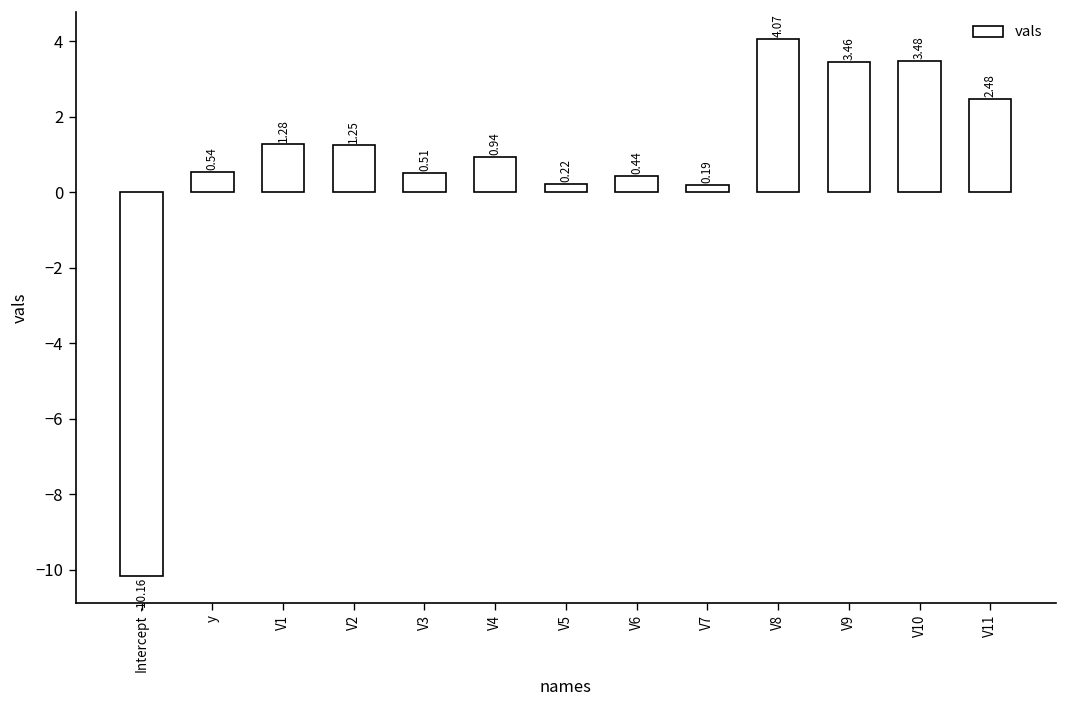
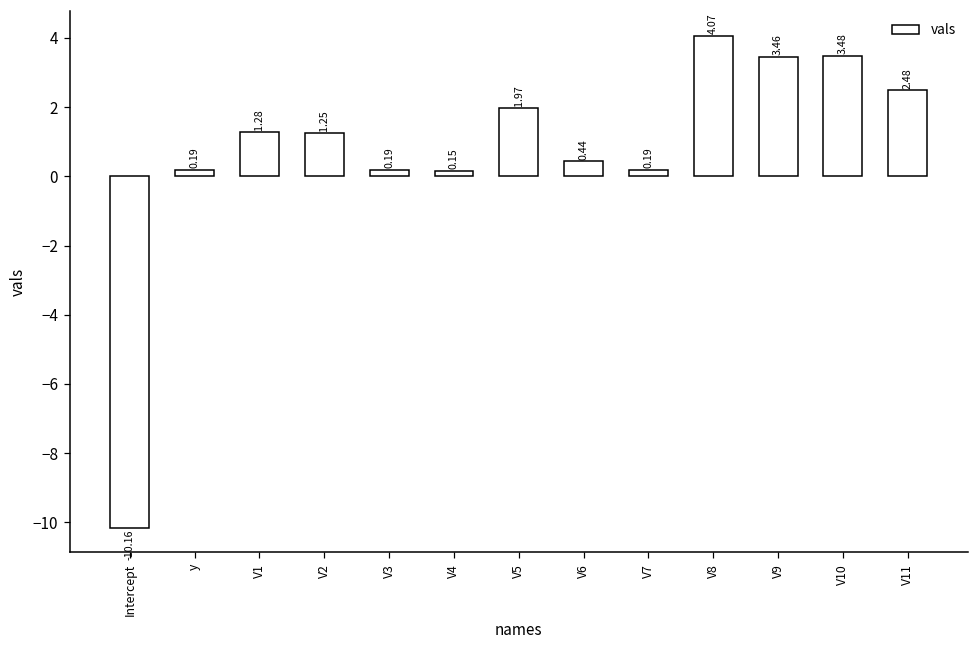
  {
    "Intercept": -10.16,
-   "y": 0.54,
+   "y": 0.19,
    "V1": 1.28,
    "V2": 1.25,
-   "V3": 0.51,
-   "V4": 0.94,
-   "V5": 0.22,
+   "V3": 0.19,
+   "V4": 0.15,
+   "V5": 1.97,
    "V6": 0.44,
    "V7": 0.19,
    "V8": 4.07,
    "V9": 3.46,
    "V10": 3.48,
    "V11": 2.48
  }
